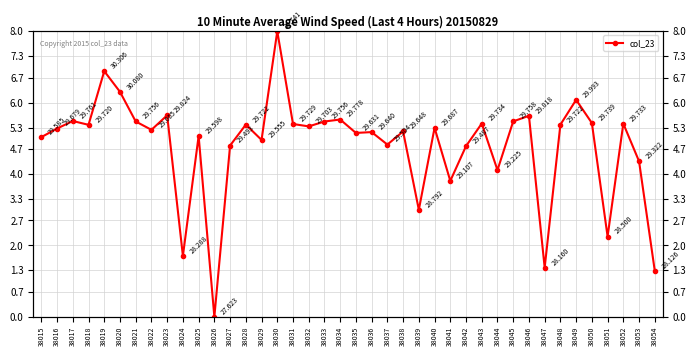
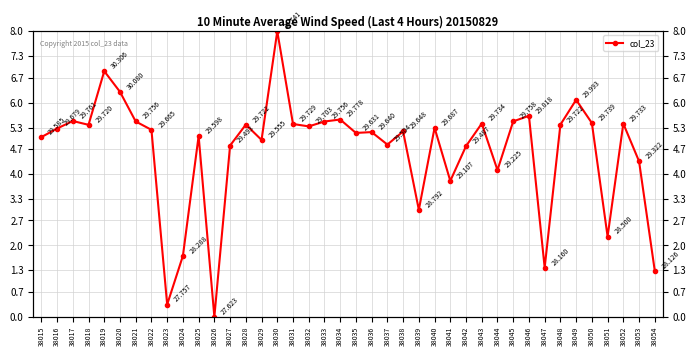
  {
-   "38023": 29.824
+   "38023": 27.757
  }
